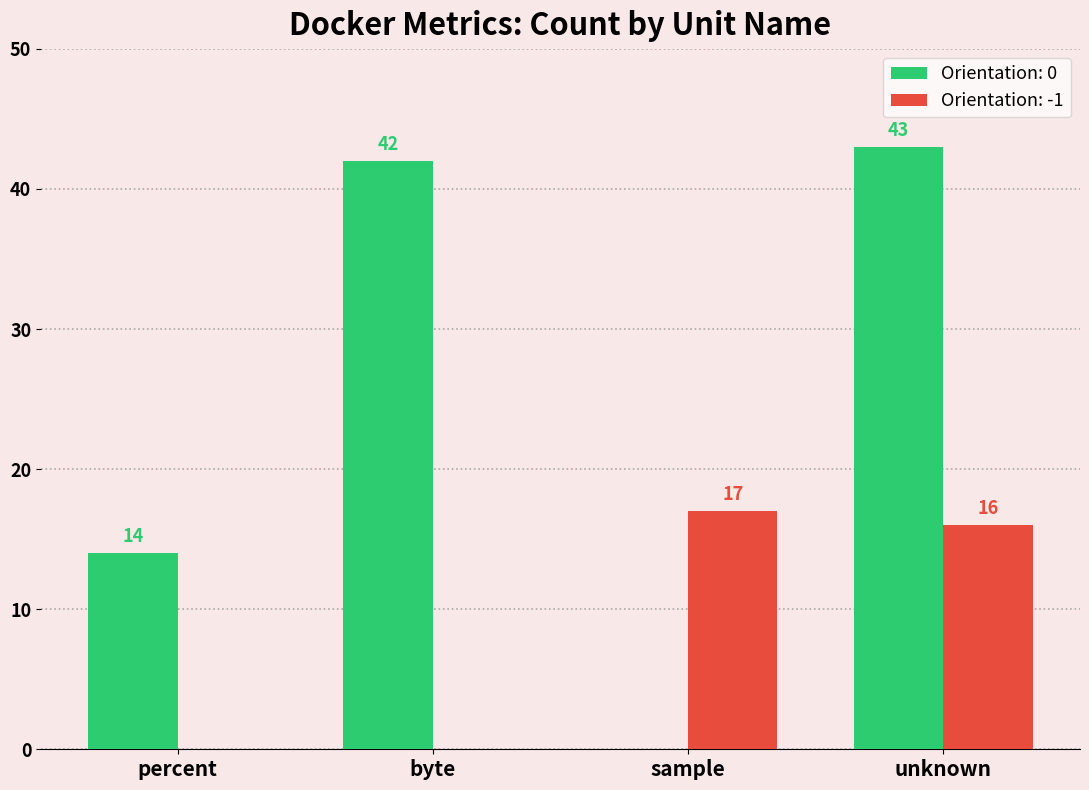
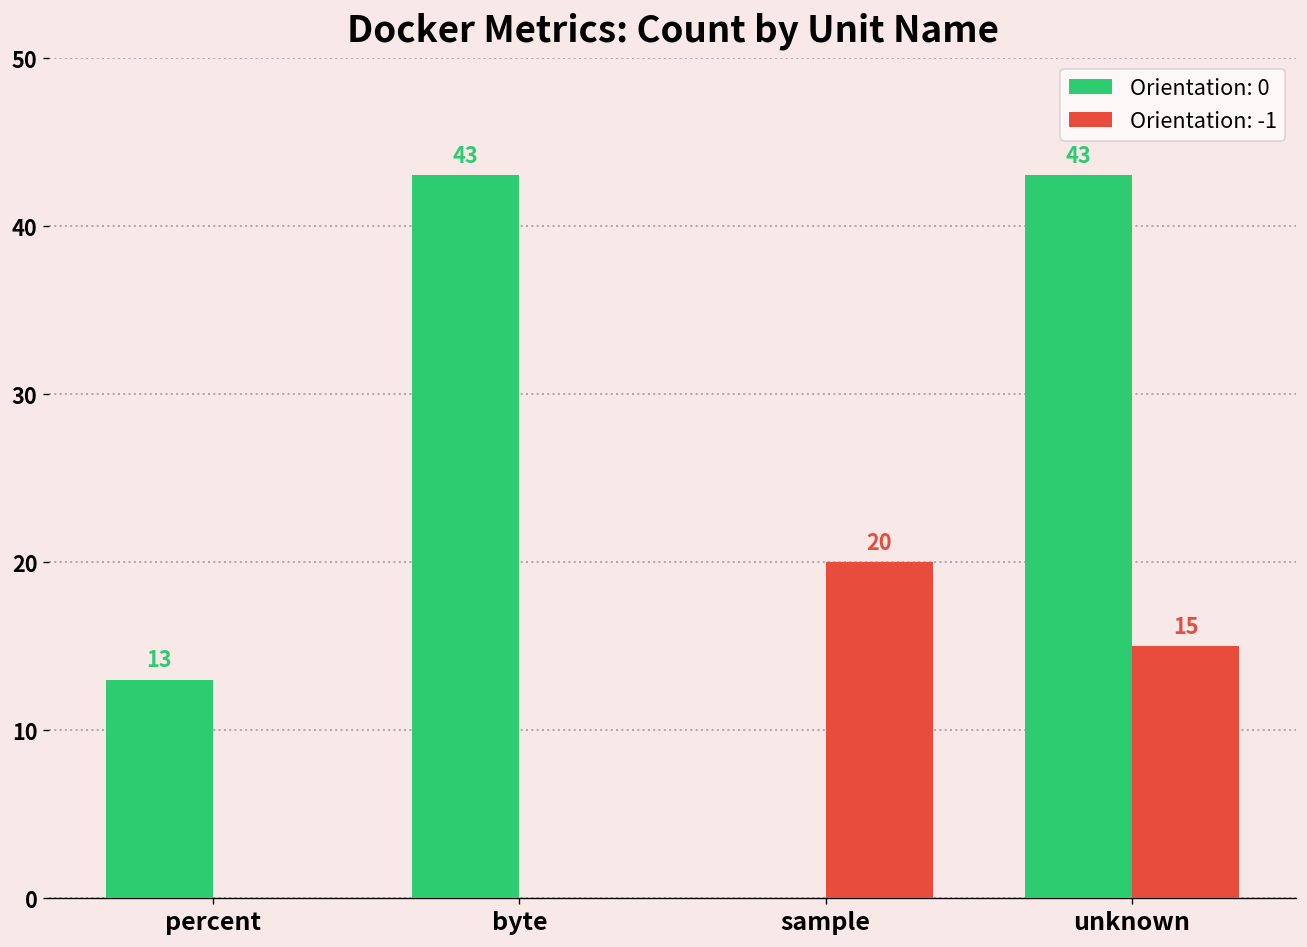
  {
    "Orientation: 0": {
-     "percent": 14,
-     "byte": 42,
+     "percent": 13,
+     "byte": 43,
      "unknown": 43
    },
    "Orientation: -1": {
-     "sample": 17,
-     "unknown": 16
+     "sample": 20,
+     "unknown": 15
    }
  }
